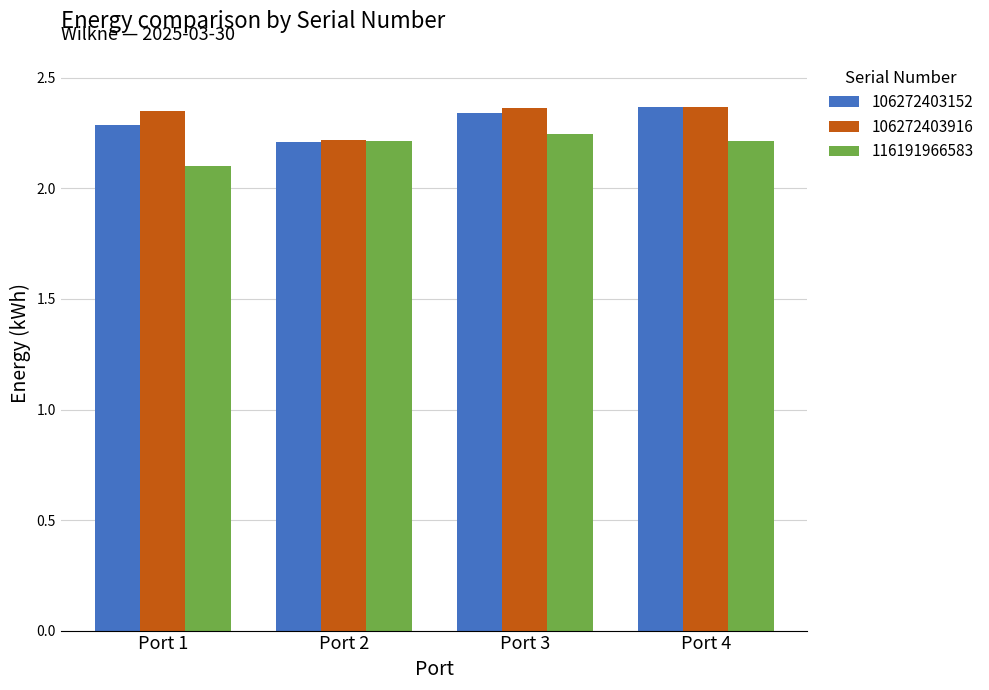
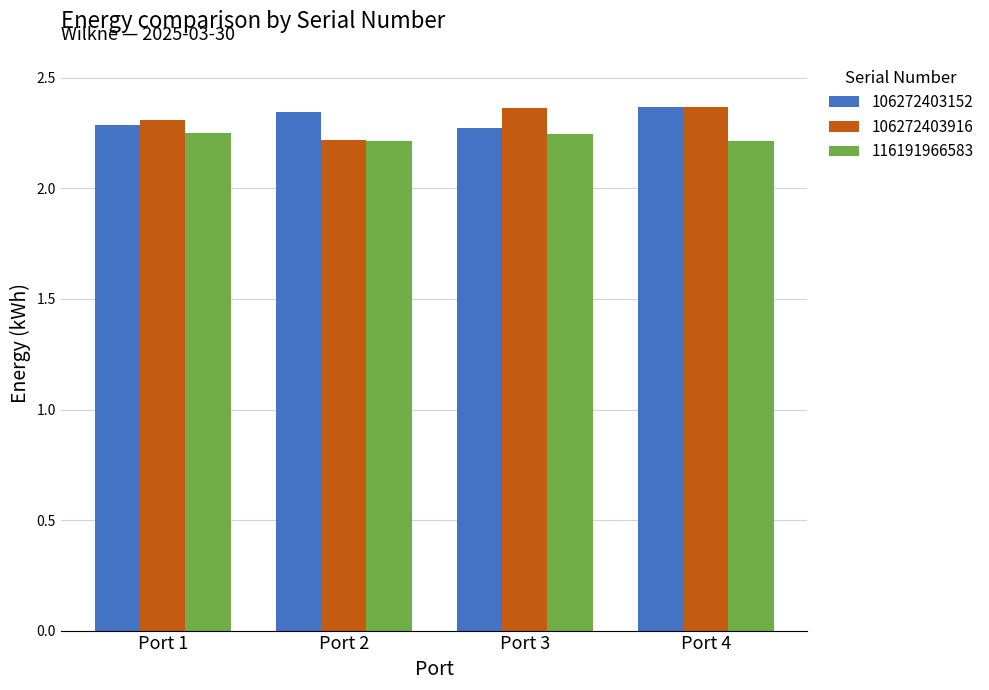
  {
    "106272403152": {
      "Port 1": 2.29,
-     "Port 2": 2.21,
-     "Port 3": 2.34,
+     "Port 2": 2.34,
+     "Port 3": 2.28,
      "Port 4": 2.37
    },
    "106272403916": {
-     "Port 1": 2.35,
+     "Port 1": 2.31,
      "Port 2": 2.22,
      "Port 3": 2.36,
      "Port 4": 2.37
    },
    "116191966583": {
-     "Port 1": 2.10,
+     "Port 1": 2.25,
      "Port 2": 2.22,
      "Port 3": 2.25,
      "Port 4": 2.21
    }
  }
